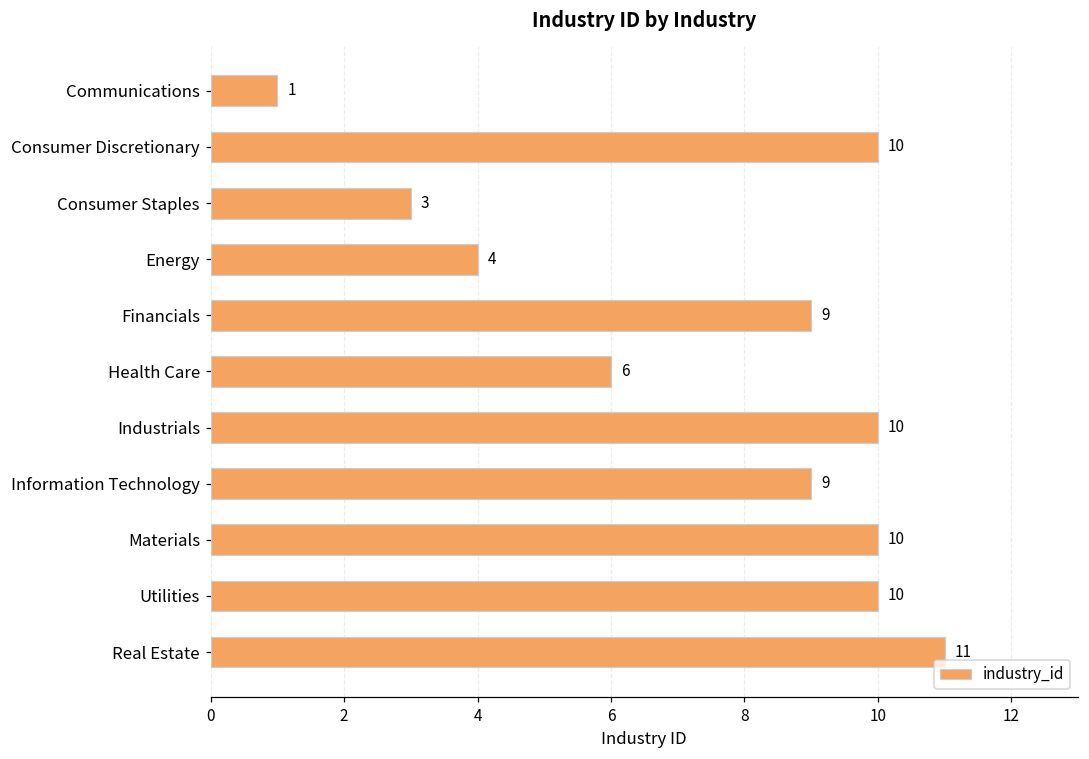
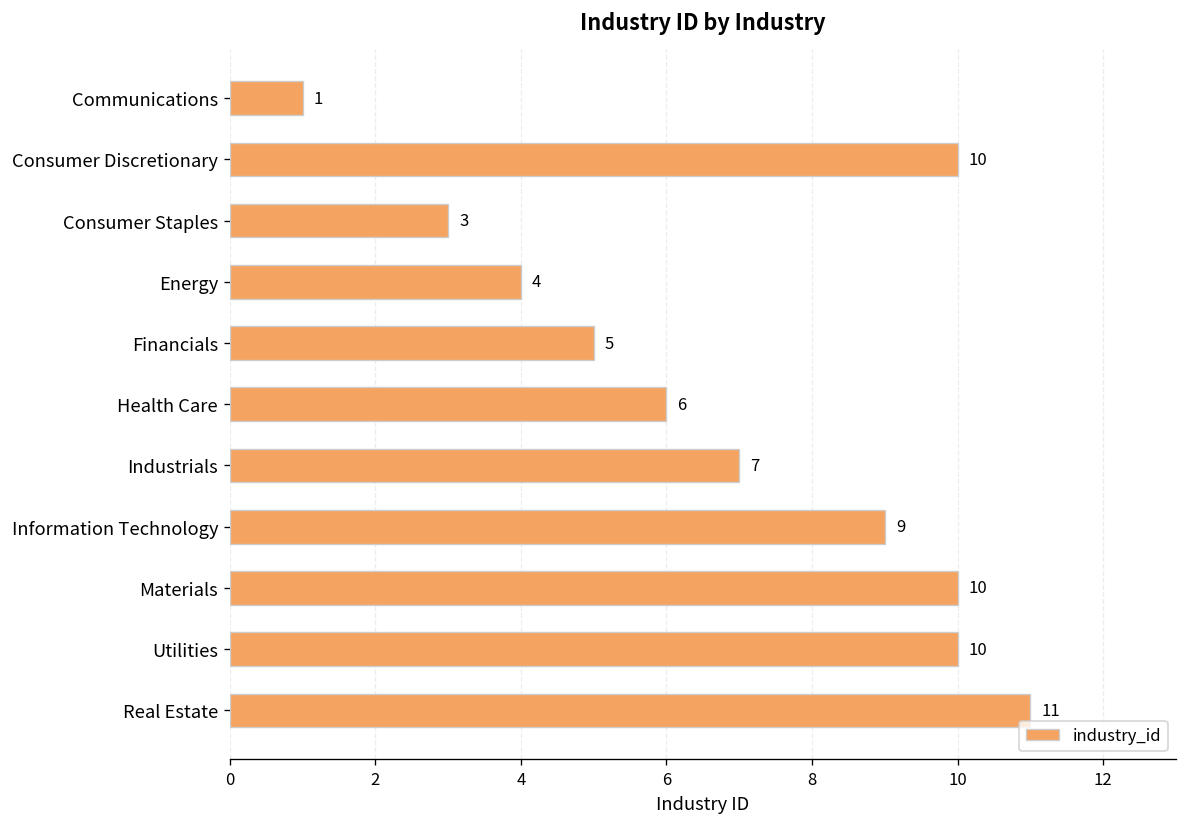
  {
    "Communications": 1,
    "Consumer Discretionary": 10,
    "Consumer Staples": 3,
    "Energy": 4,
-   "Financials": 9,
+   "Financials": 5,
    "Health Care": 6,
-   "Industrials": 10,
+   "Industrials": 7,
    "Information Technology": 9,
    "Materials": 10,
    "Utilities": 10,
    "Real Estate": 11
  }
